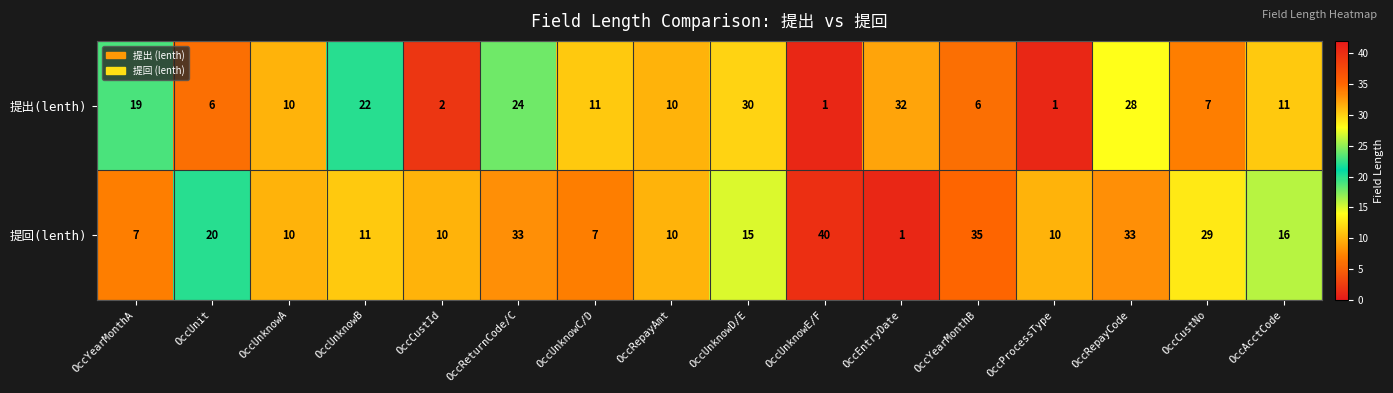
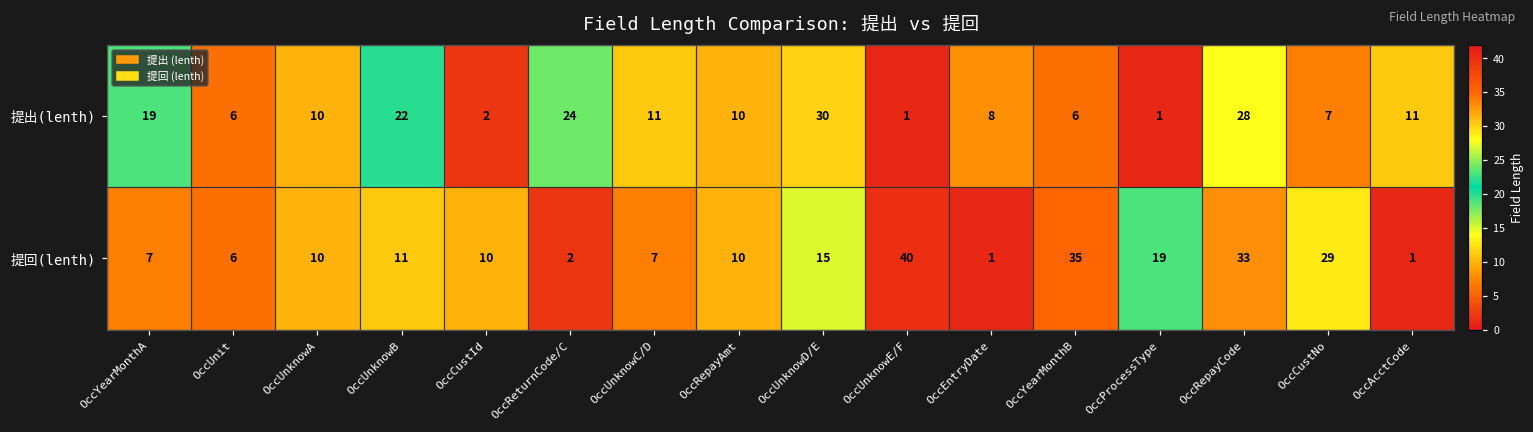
  {
    "提出(lenth)": {
      "OccYearMonthA": 19,
      "OccUnit": 6,
      "OccUnknowA": 10,
      "OccUnknowB": 22,
      "OccCustId": 2,
      "OccReturnCode/C": 24,
      "OccUnknowC/D": 11,
      "OccRepayAmt": 10,
      "OccUnknowD/E": 30,
      "OccUnknowE/F": 1,
-     "OccEntryDate": 32,
+     "OccEntryDate": 8,
      "OccYearMonthB": 6,
      "OccProcessType": 1,
      "OccRepayCode": 28,
      "OccCustNo": 7,
      "OccAcctCode": 11
    },
    "提回(lenth)": {
      "OccYearMonthA": 7,
-     "OccUnit": 20,
+     "OccUnit": 6,
      "OccUnknowA": 10,
      "OccUnknowB": 11,
      "OccCustId": 10,
-     "OccReturnCode/C": 33,
+     "OccReturnCode/C": 2,
      "OccUnknowC/D": 7,
      "OccRepayAmt": 10,
      "OccUnknowD/E": 15,
      "OccUnknowE/F": 40,
      "OccEntryDate": 1,
      "OccYearMonthB": 35,
-     "OccProcessType": 10,
+     "OccProcessType": 19,
      "OccRepayCode": 33,
      "OccCustNo": 29,
-     "OccAcctCode": 16
+     "OccAcctCode": 1
    }
  }
